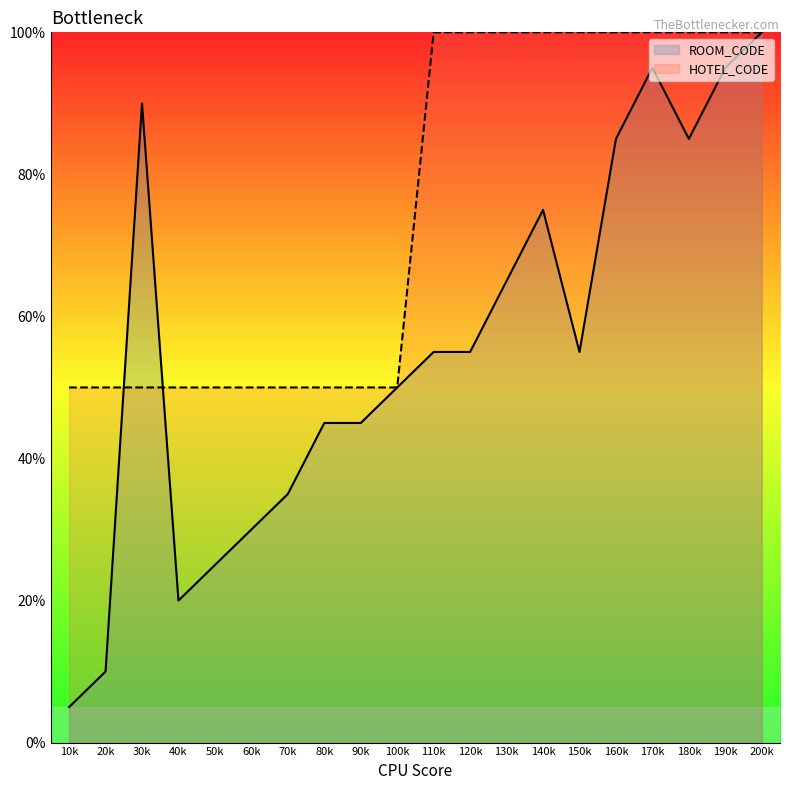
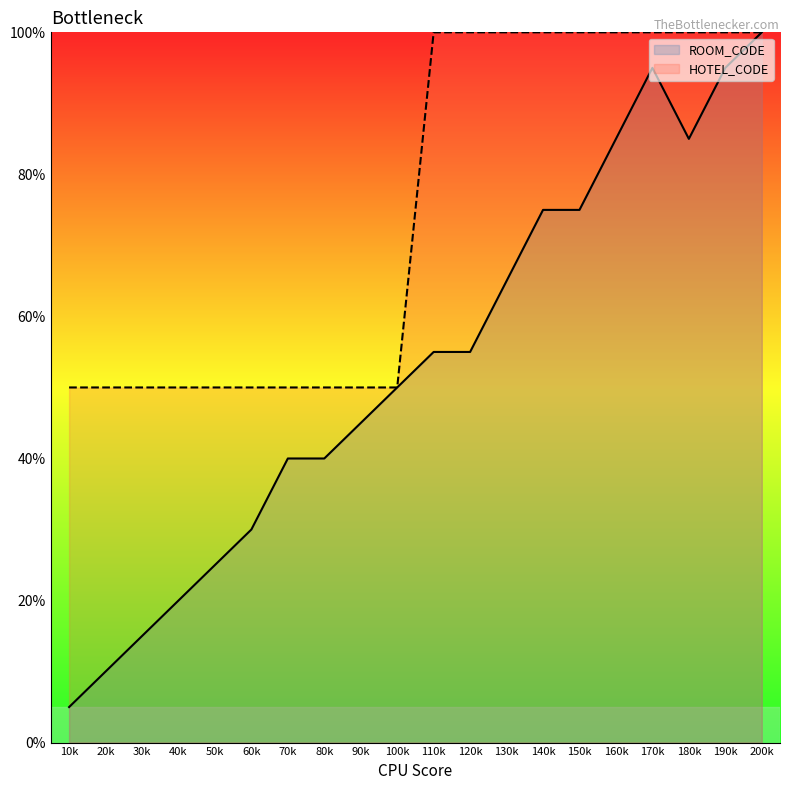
  {
    "ROOM_CODE": {
      "20k": "10%",
-     "30k": "90%",
+     "30k": "15%",
      "40k": "20%",
      "50k": "25%",
      "60k": "30%",
-     "70k": "35%",
-     "80k": "45%",
+     "70k": "40%",
+     "80k": "40%",
      "90k": "45%",
      "110k": "55%",
      "120k": "55%",
      "130k": "65%",
      "140k": "75%",
-     "150k": "55%",
+     "150k": "75%",
      "160k": "85%",
      "180k": "85%"
    },
    "HOTEL_CODE": {
      "10k": "50%",
      "20k": "50%",
      "30k": "50%",
      "40k": "50%",
      "50k": "50%",
      "60k": "50%",
      "70k": "50%",
      "80k": "50%",
      "90k": "50%",
      "110k": "100%",
      "120k": "100%",
      "130k": "100%",
      "140k": "100%",
      "150k": "100%",
      "160k": "100%",
      "170k": "100%",
      "180k": "100%",
      "190k": "100%"
    }
  }
